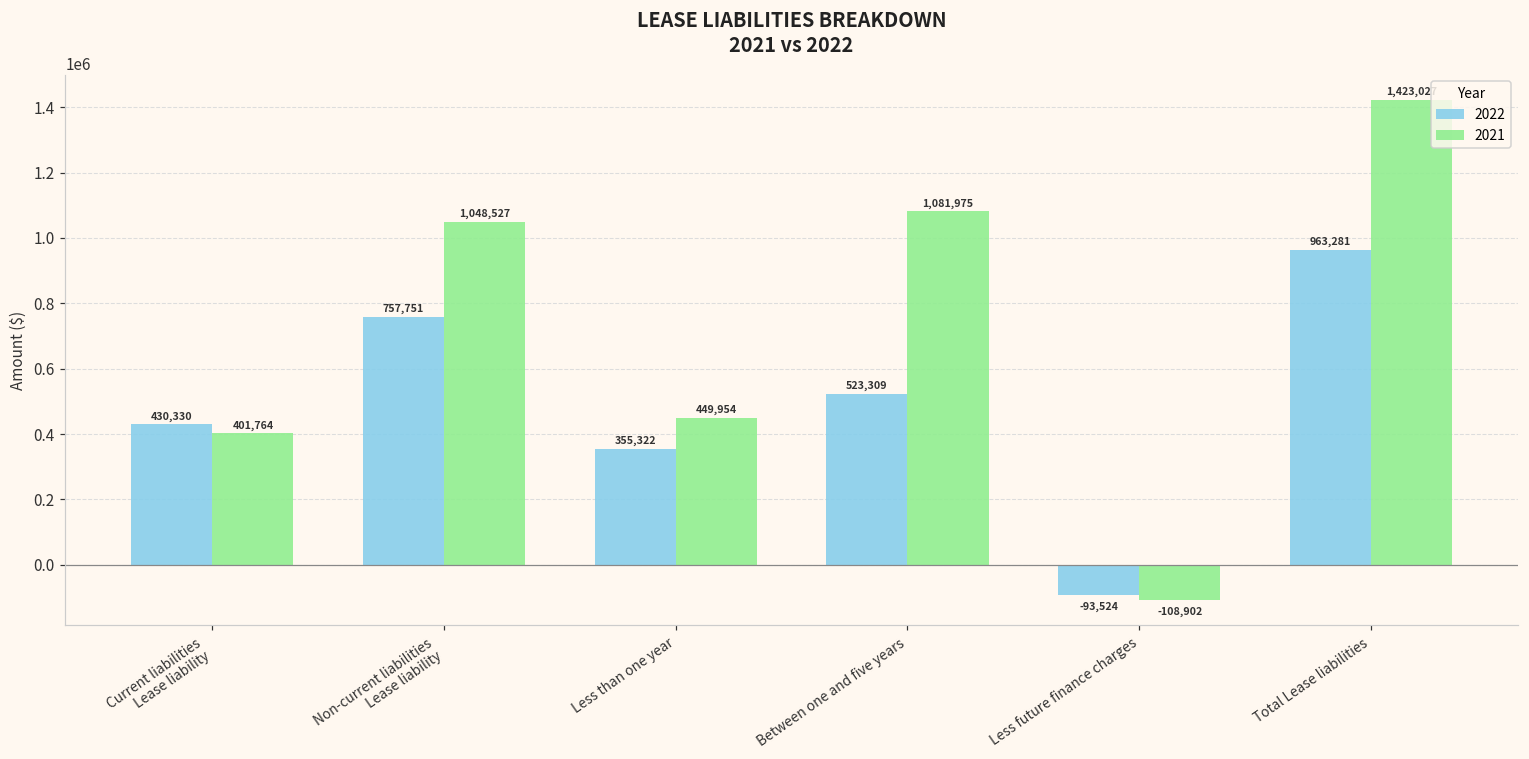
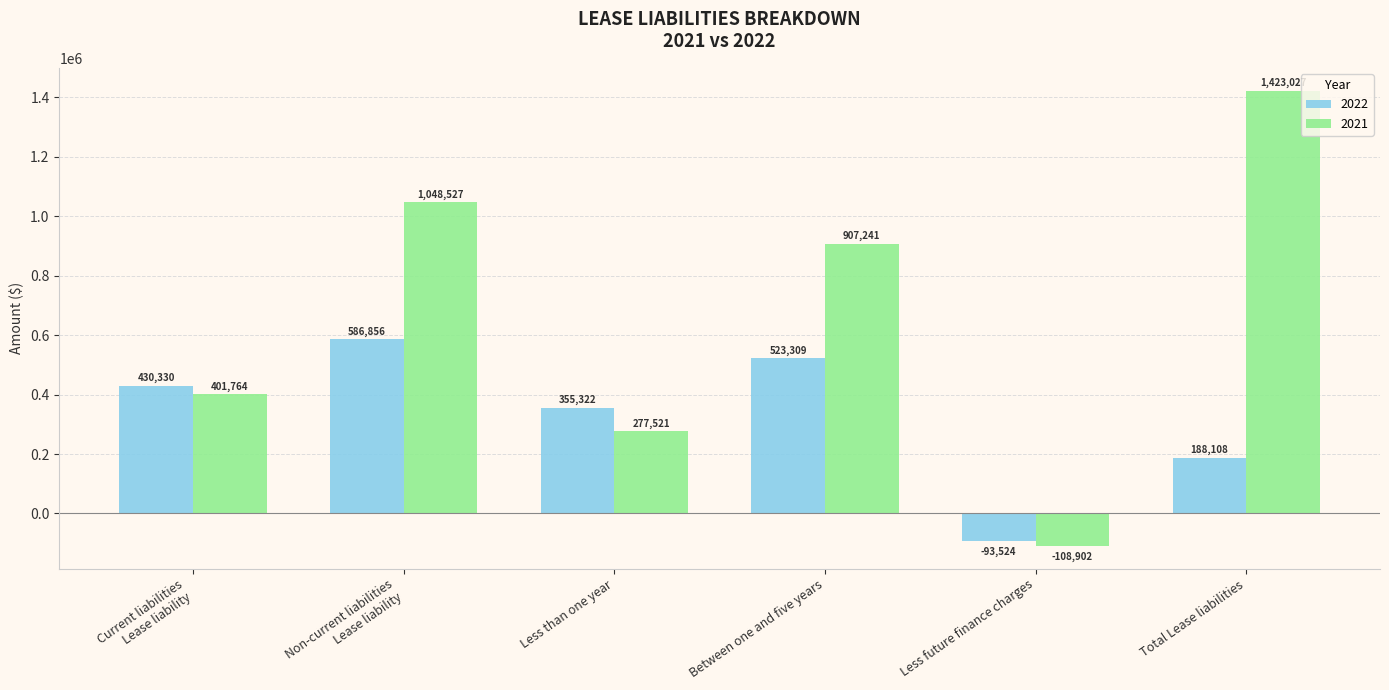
  {
    "2022": {
      "Current liabilities Lease liability": "430,330",
-     "Non-current liabilities Lease liability": "757,751",
+     "Non-current liabilities Lease liability": "586,856",
      "Less than one year": "355,322",
      "Between one and five years": "523,309",
      "Less future finance charges": "-93,524",
-     "Total Lease liabilities": "963,281"
+     "Total Lease liabilities": "188,108"
    },
    "2021": {
      "Current liabilities Lease liability": "401,764",
      "Non-current liabilities Lease liability": "1,048,527",
-     "Less than one year": "449,954",
-     "Between one and five years": "1,081,975",
+     "Less than one year": "277,521",
+     "Between one and five years": "907,241",
      "Less future finance charges": "-108,902"
    }
  }
